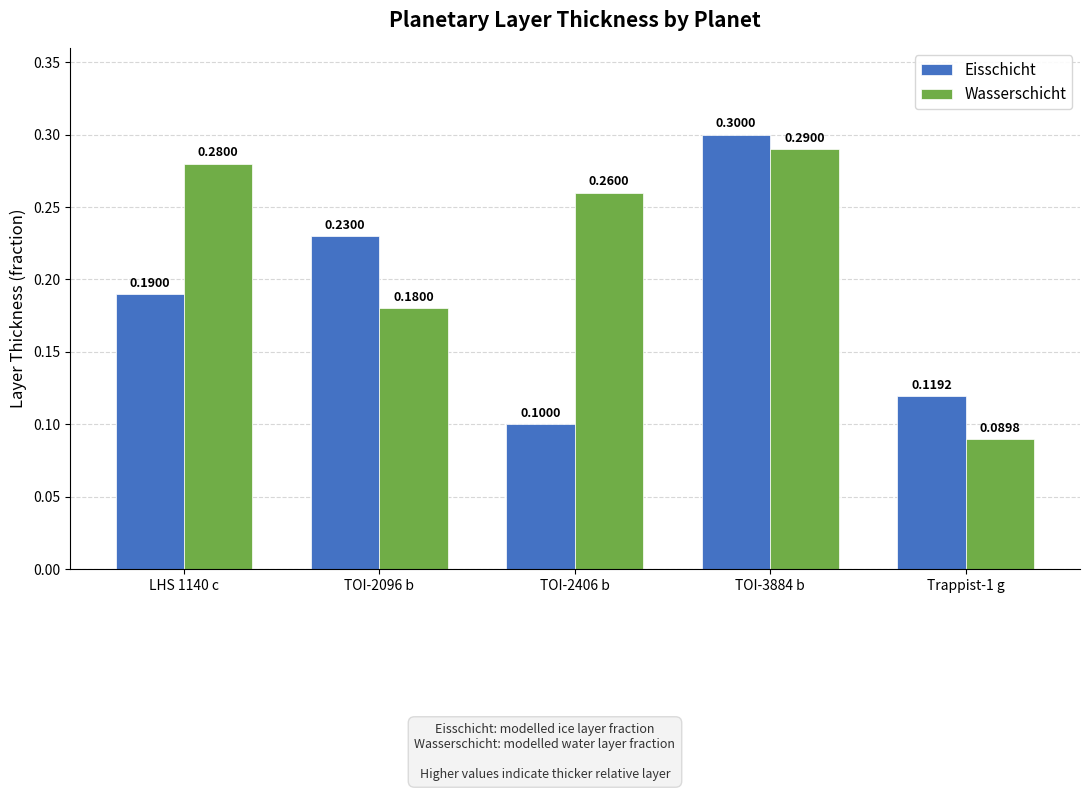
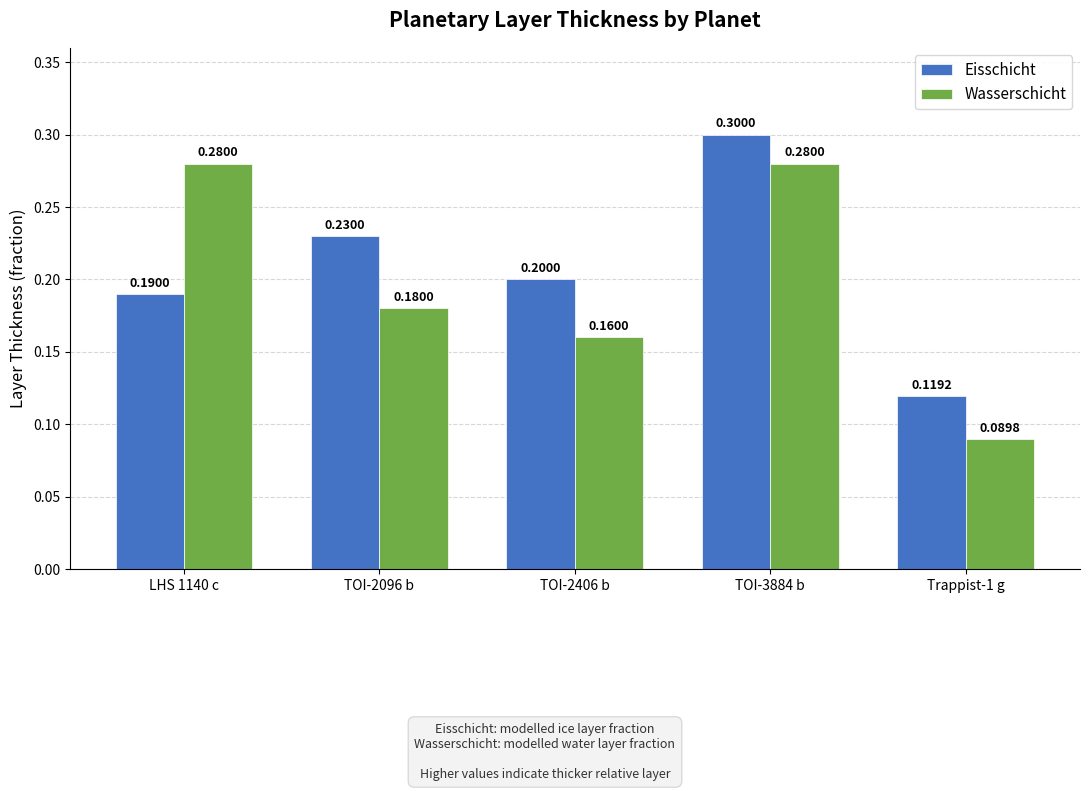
  {
    "Eisschicht": {
      "LHS 1140 c": 0.1900,
      "TOI-2096 b": 0.2300,
-     "TOI-2406 b": 0.1000,
+     "TOI-2406 b": 0.2000,
      "TOI-3884 b": 0.3000,
      "Trappist-1 g": 0.1192
    },
    "Wasserschicht": {
      "LHS 1140 c": 0.2800,
      "TOI-2096 b": 0.1800,
-     "TOI-2406 b": 0.2600,
-     "TOI-3884 b": 0.2900,
+     "TOI-2406 b": 0.1600,
+     "TOI-3884 b": 0.2800,
      "Trappist-1 g": 0.0898
    }
  }
